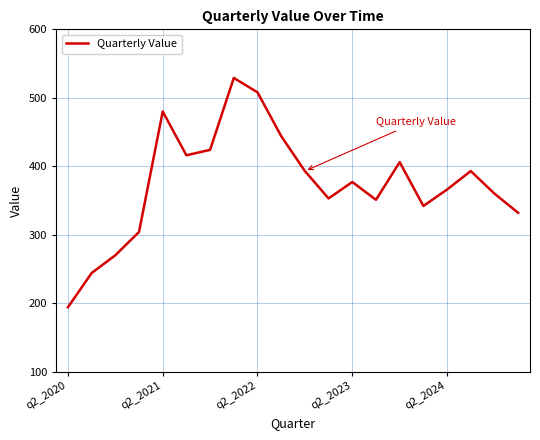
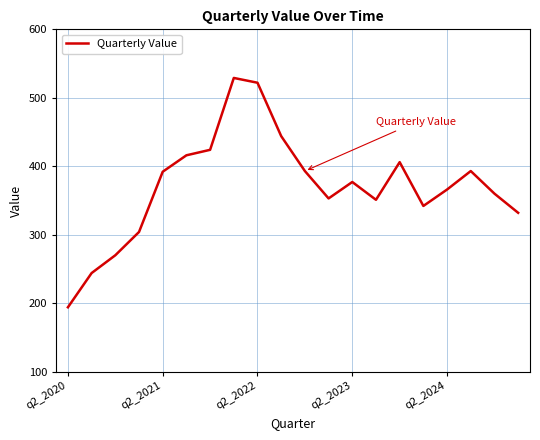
  {
    "q2_2020": 190,
-   "q2_2021": 480,
-   "q2_2022": 510,
+   "q2_2021": 390,
+   "q2_2022": 520,
    "q2_2023": 380,
    "q2_2024": 370
  }
